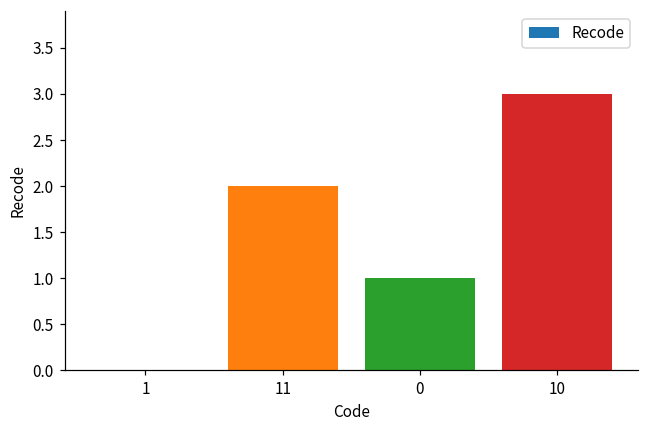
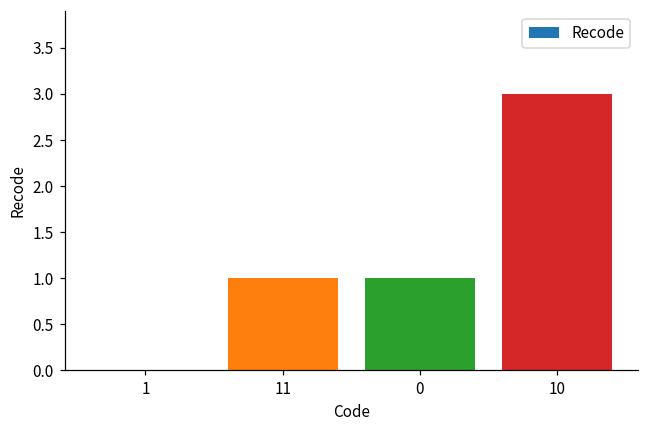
  {
    "1": 0,
-   "11": 2,
+   "11": 1,
    "0": 1,
    "10": 3
  }
